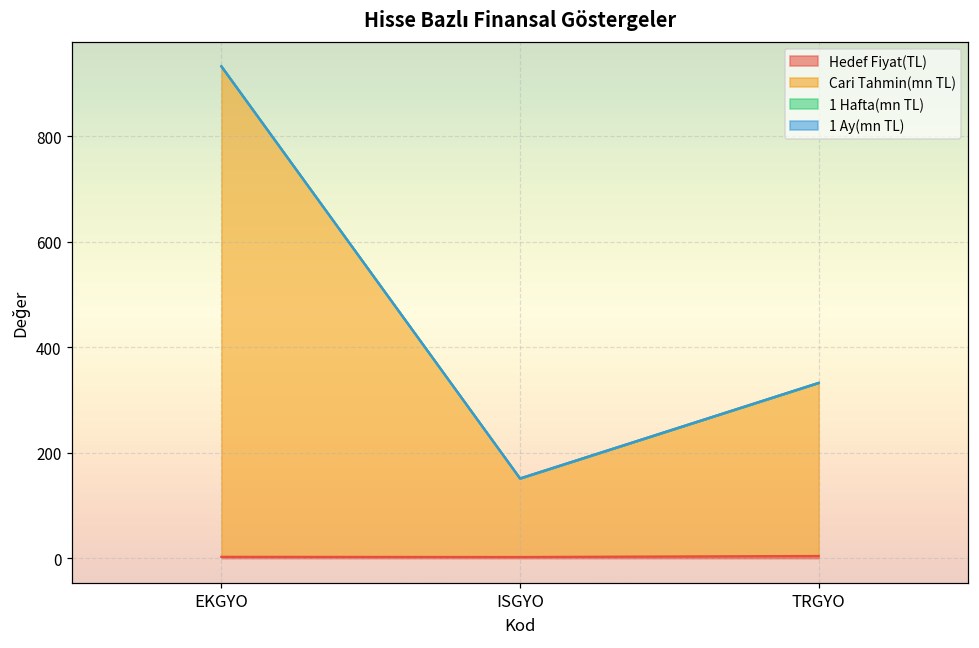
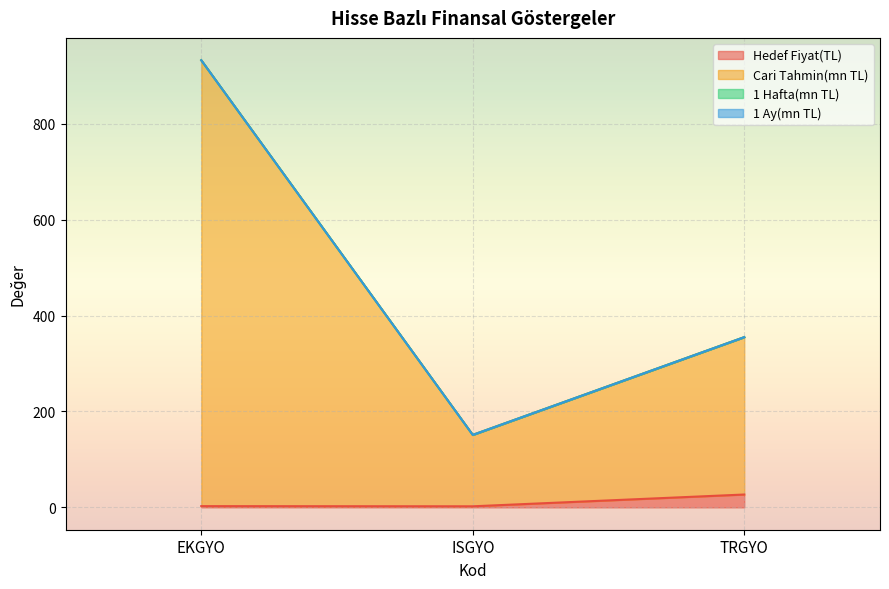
  {
    "Hedef Fiyat(TL)": {
      "EKGYO": 0,
      "ISGYO": 0,
-     "TRGYO": 0
+     "TRGYO": 30
    }
  }
